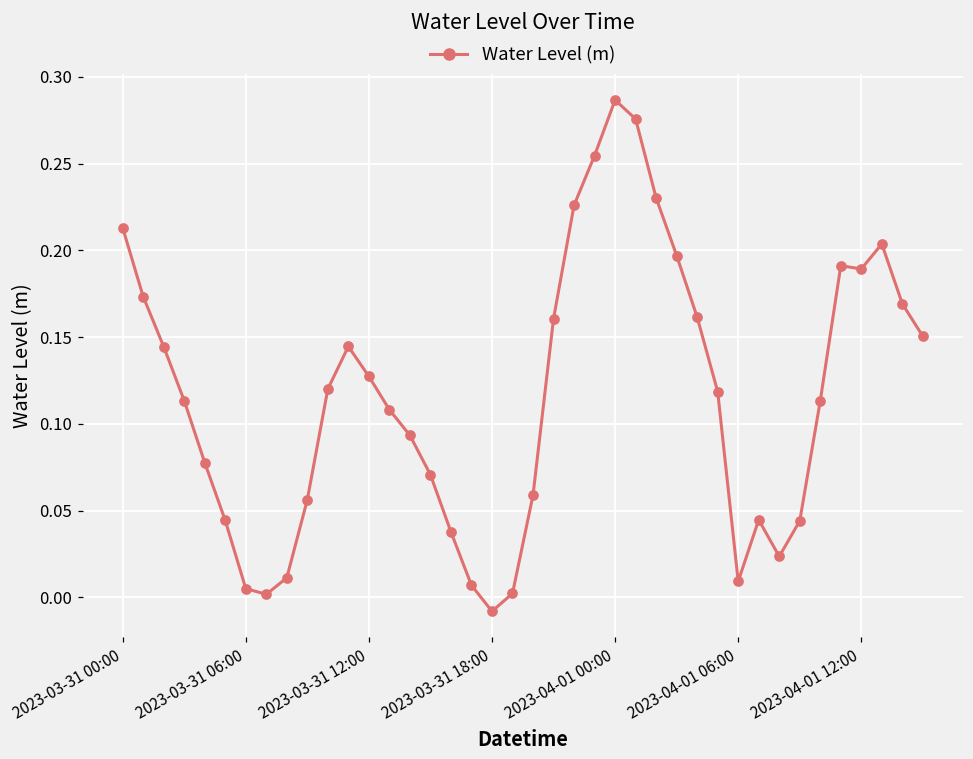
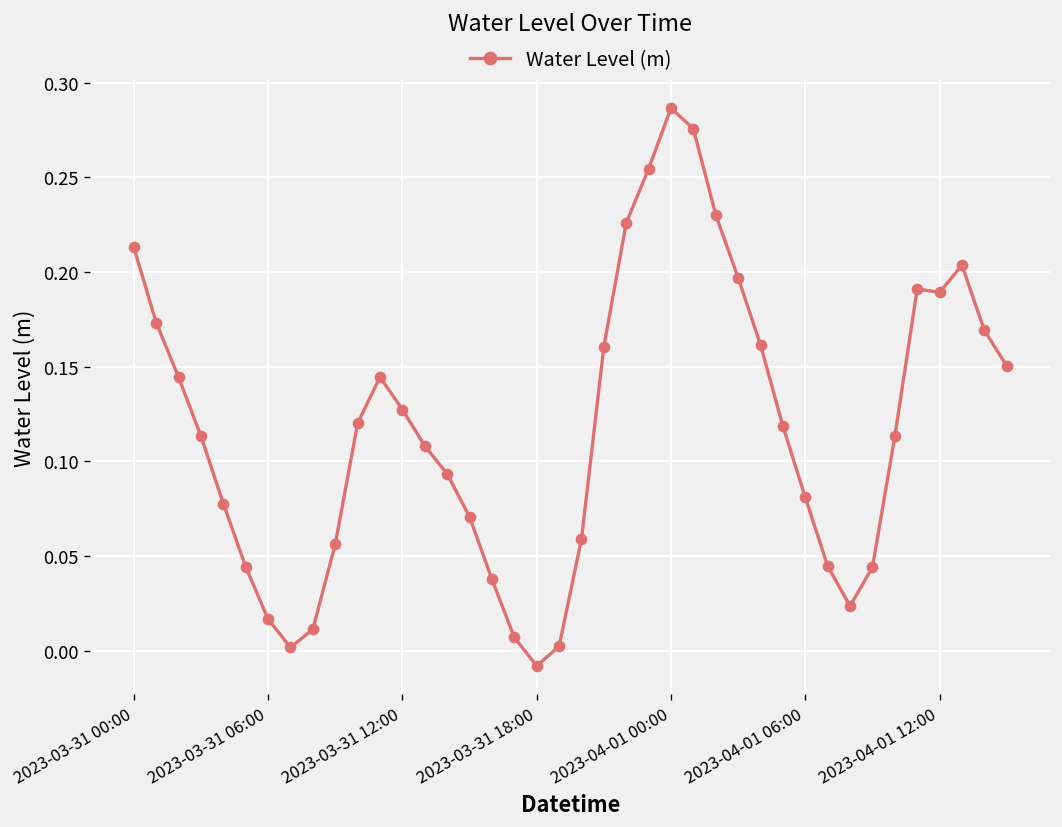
  {
    "2023-03-31 00:00": 0.213,
-   "2023-03-31 06:00": 0.005,
+   "2023-03-31 06:00": 0.017,
    "2023-03-31 12:00": 0.127,
    "2023-03-31 18:00": -0.008,
    "2023-04-01 00:00": 0.287,
-   "2023-04-01 06:00": 0.009,
+   "2023-04-01 06:00": 0.081,
    "2023-04-01 12:00": 0.189
  }
